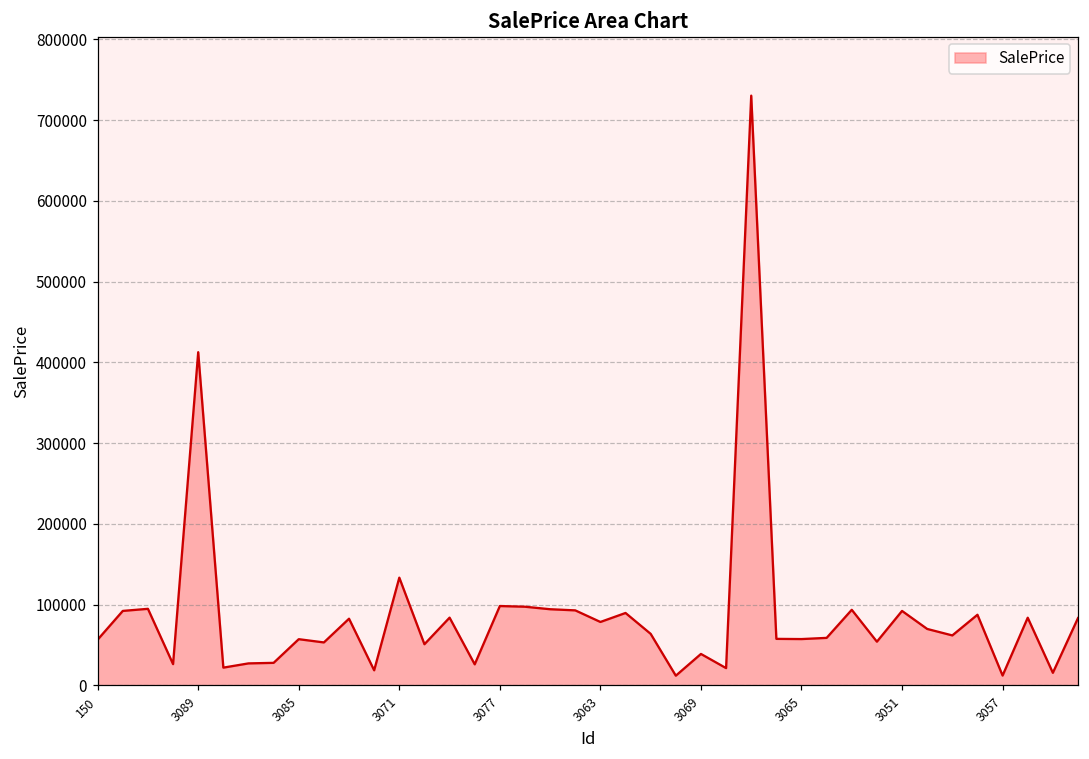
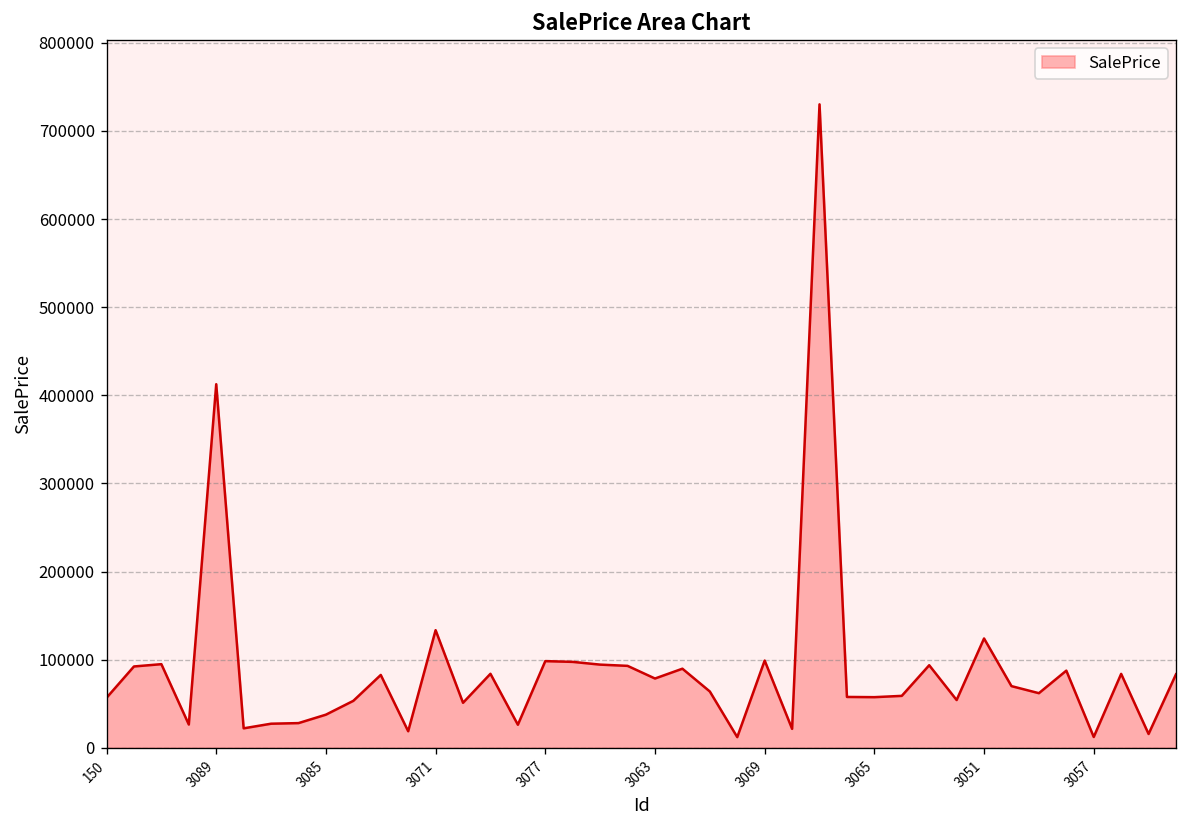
  {
    "150": 60000,
    "3089": 410000,
-   "3085": 60000,
+   "3085": 40000,
    "3071": 130000,
    "3077": 100000,
    "3063": 80000,
-   "3069": 40000,
+   "3069": 100000,
    "3065": 60000,
-   "3051": 90000,
+   "3051": 120000,
    "3057": 10000
  }
